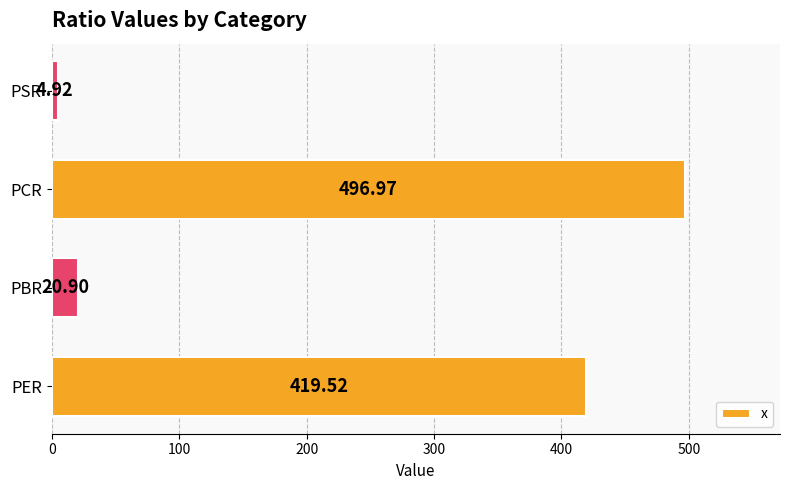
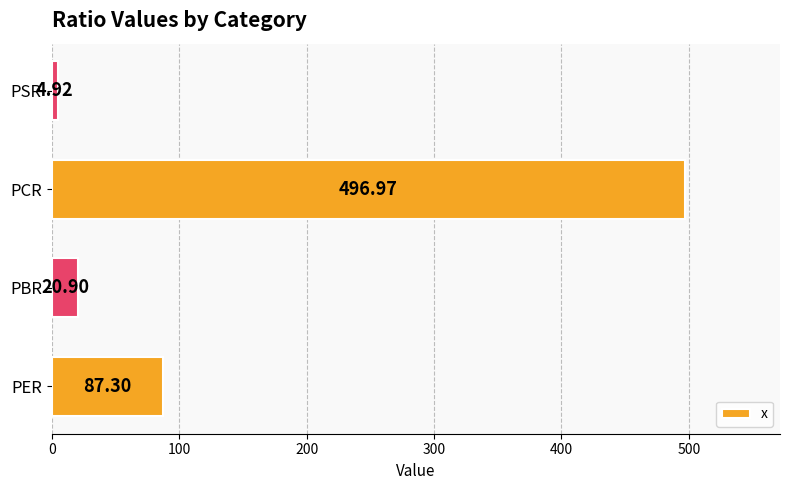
  {
    "PSR": 4.92,
    "PCR": 496.97,
    "PBR": 20.90,
-   "PER": 419.52
+   "PER": 87.30
  }
